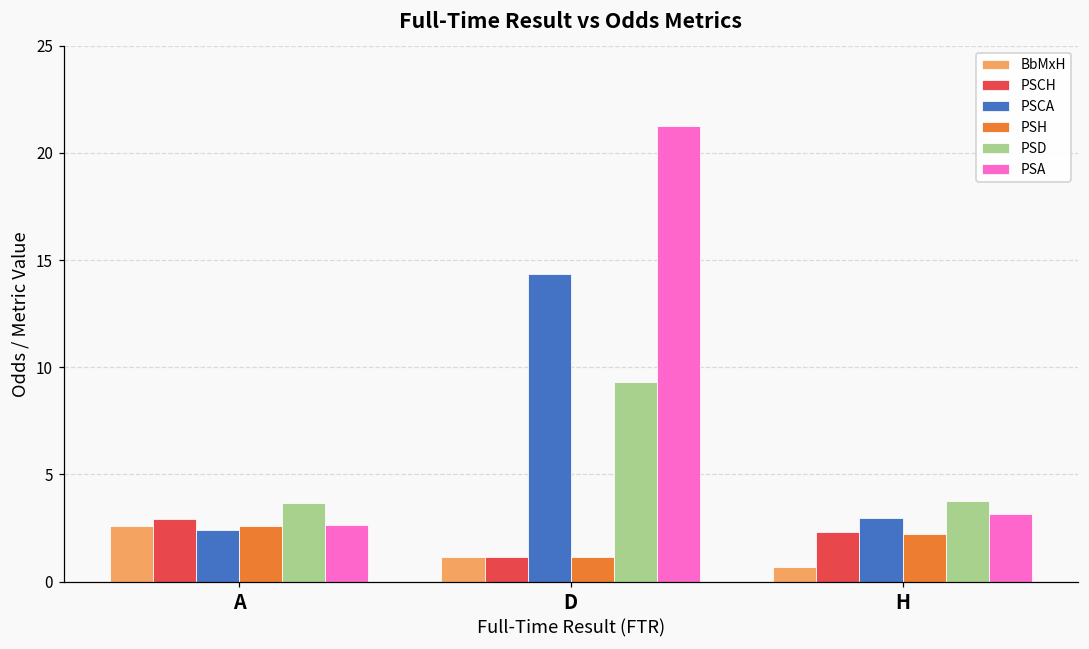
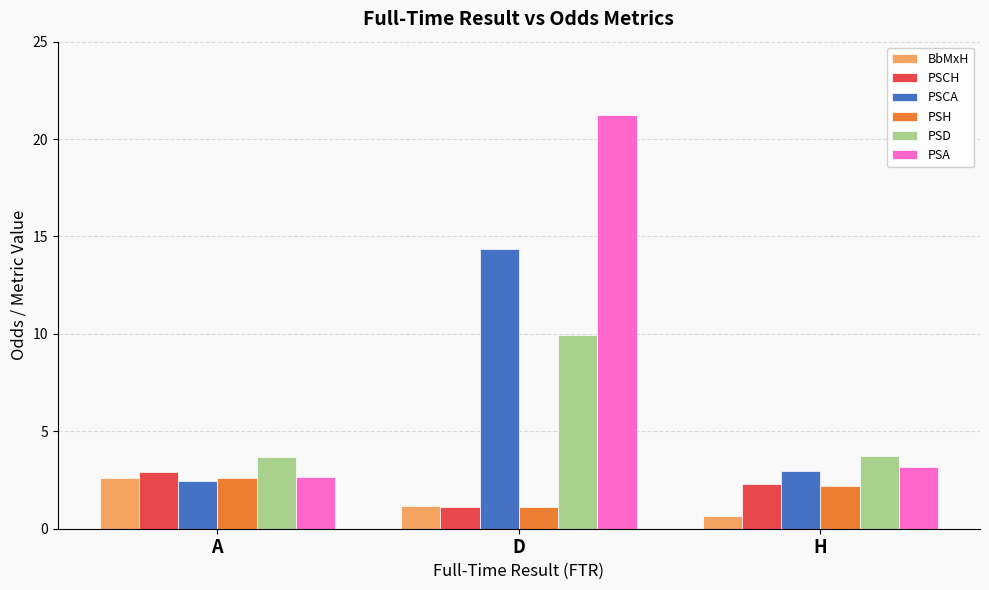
  {
    "BbMxH": {
      "A": 2.6,
      "D": 1.2,
      "H": 0.7
    },
    "PSCH": {
      "A": 2.9,
      "D": 1.1,
      "H": 2.3
    },
    "PSCA": {
      "A": 2.4,
      "D": 14.3,
      "H": 3.0
    },
    "PSH": {
      "A": 2.6,
      "D": 1.1,
      "H": 2.2
    },
    "PSD": {
      "A": 3.7,
-     "D": 9.3,
+     "D": 9.9,
      "H": 3.8
    },
    "PSA": {
      "A": 2.7,
      "D": 21.3,
      "H": 3.2
    }
  }
